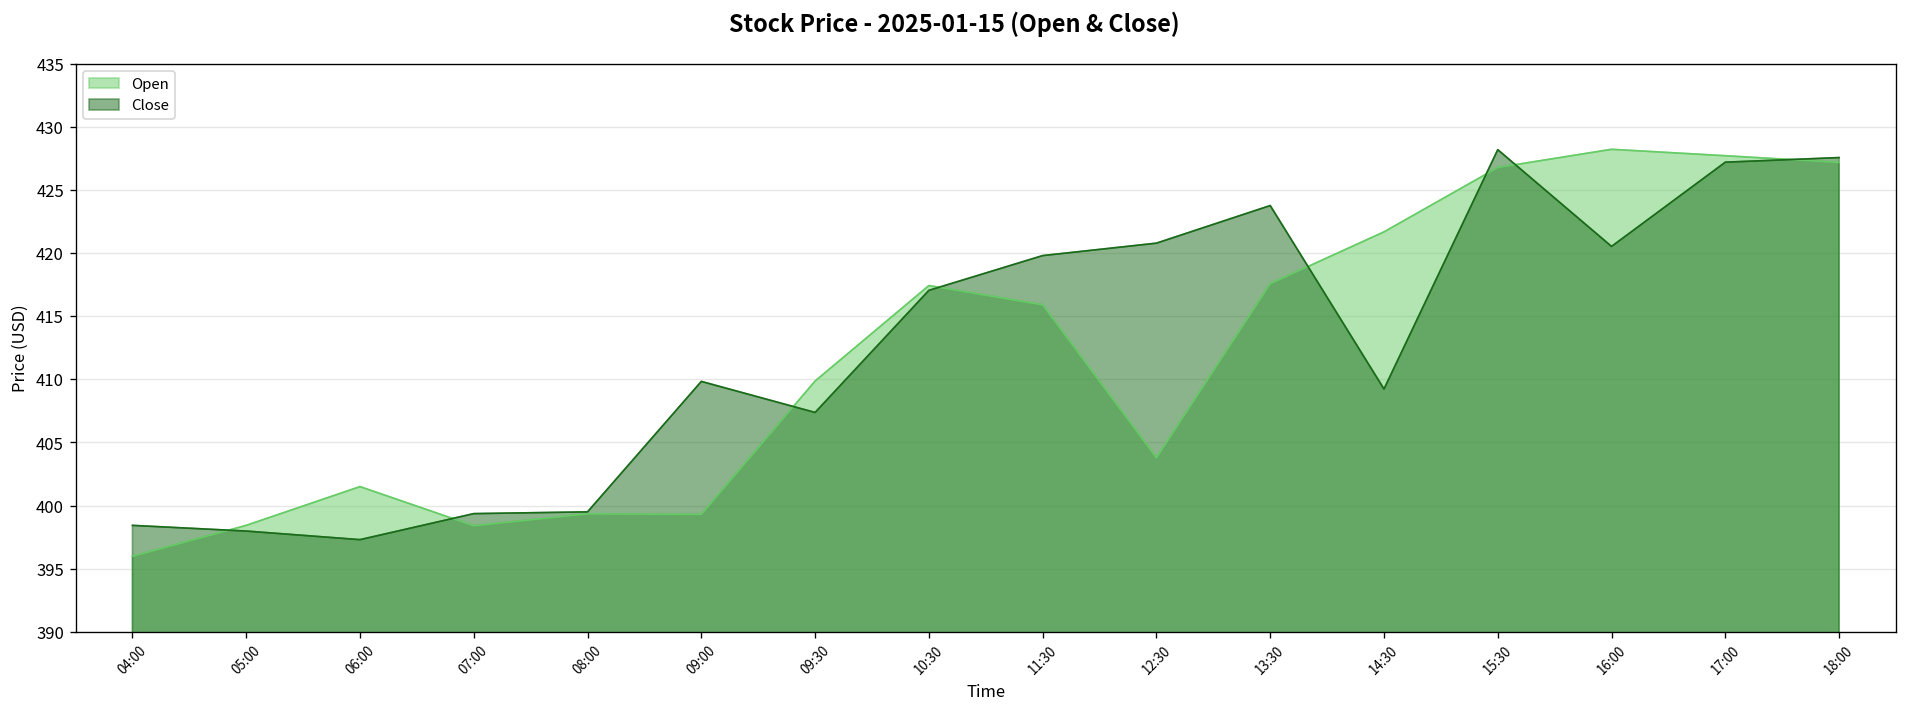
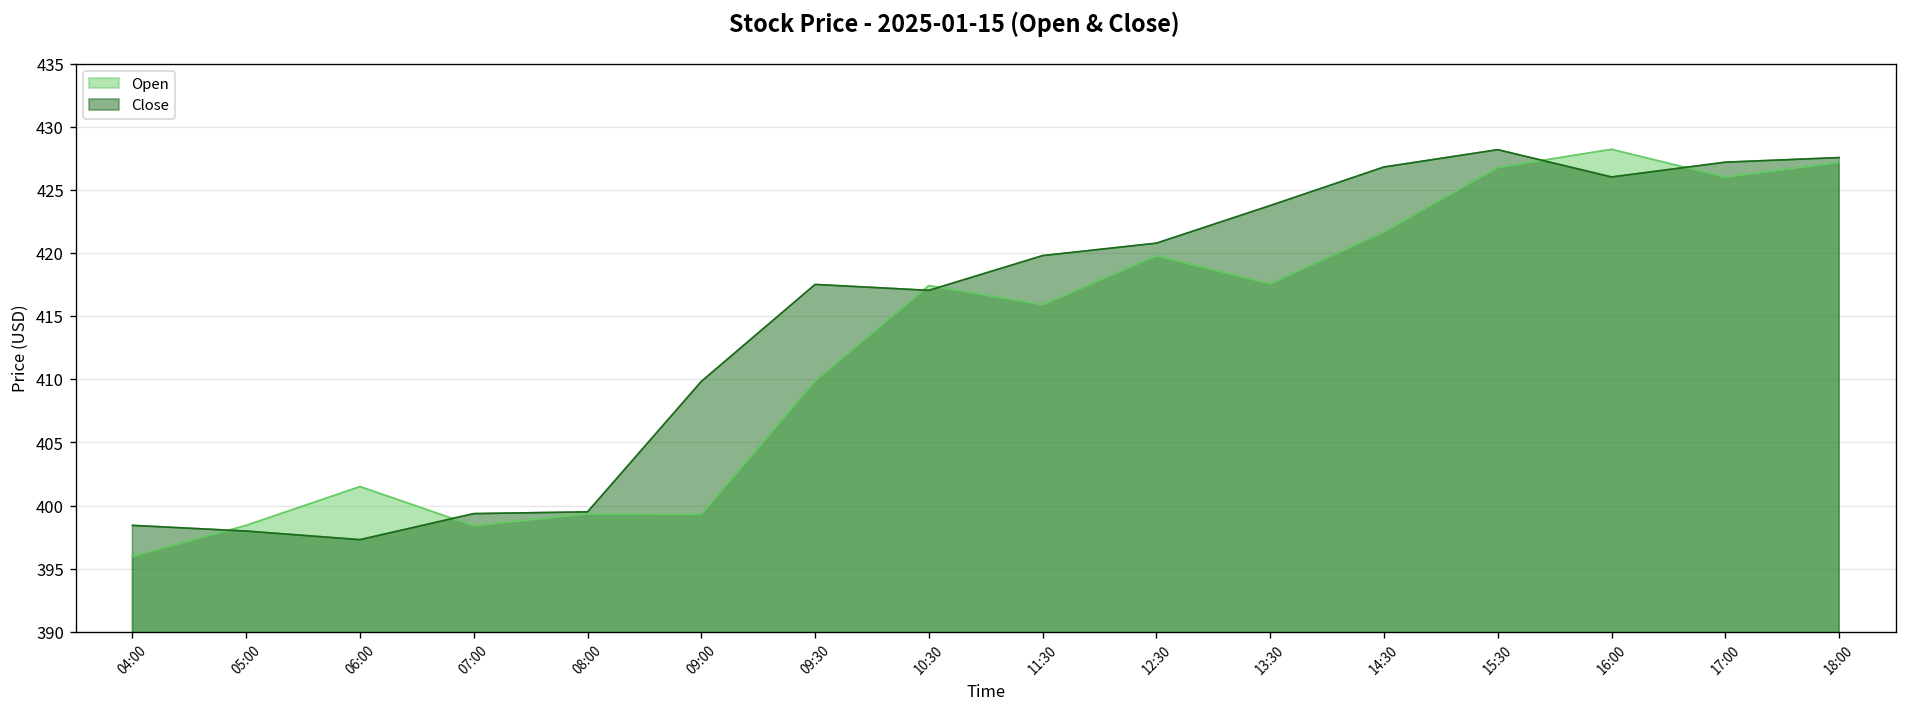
  {
    "Open": {
      "04:00": 396.0,
      "05:00": 398.4,
      "06:00": 401.5,
      "07:00": 398.4,
      "09:00": 399.3,
      "09:30": 409.9,
      "10:30": 417.4,
      "11:30": 415.9,
-     "12:30": 403.8,
+     "12:30": 419.8,
      "13:30": 417.6,
      "14:30": 421.7,
      "15:30": 426.8,
      "16:00": 428.2,
-     "17:00": 427.7,
+     "17:00": 426.0,
      "18:00": 427.2
    },
    "Close": {
      "04:00": 398.4,
      "05:00": 398.0,
      "06:00": 397.3,
      "07:00": 399.4,
      "09:00": 409.8,
-     "09:30": 407.4,
+     "09:30": 417.5,
      "10:30": 417.0,
      "11:30": 419.8,
      "12:30": 420.8,
      "13:30": 423.8,
-     "14:30": 409.2,
+     "14:30": 426.8,
      "15:30": 428.2,
-     "16:00": 420.5,
+     "16:00": 426.0,
      "17:00": 427.2,
      "18:00": 427.6
    }
  }
